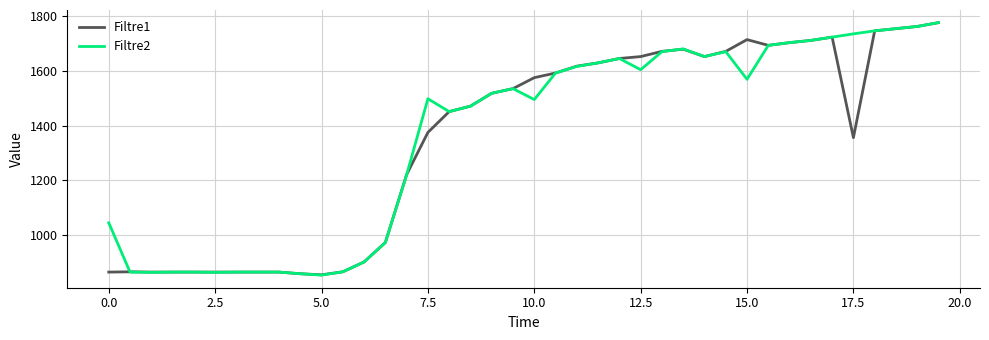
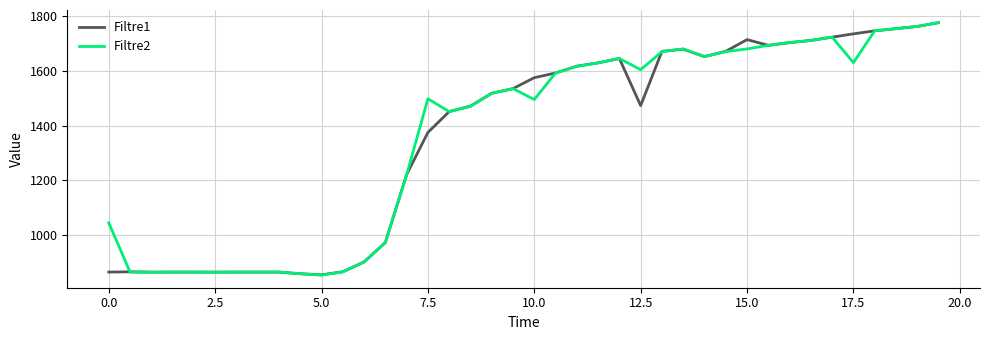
  {
    "Filtre1": {
      "0.0": 870,
      "7.5": 1380,
      "10.0": 1580,
-     "12.5": 1650,
+     "12.5": 1470,
      "15.0": 1710,
-     "17.5": 1360
+     "17.5": 1740
    },
    "Filtre2": {
      "0.0": 1050,
      "7.5": 1500,
      "10.0": 1500,
      "12.5": 1600,
-     "15.0": 1570,
-     "17.5": 1740
+     "15.0": 1680,
+     "17.5": 1630
    }
  }
